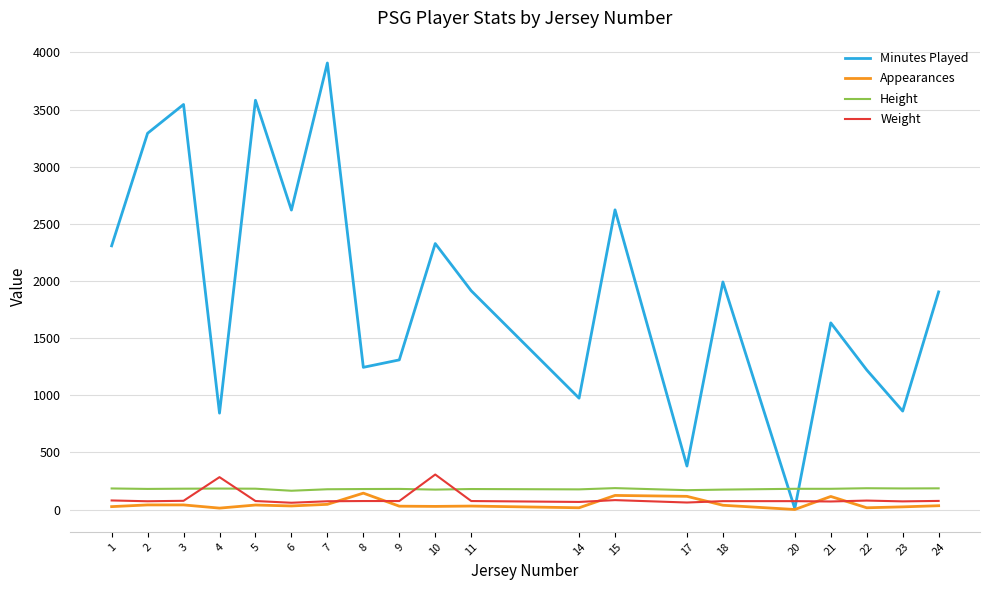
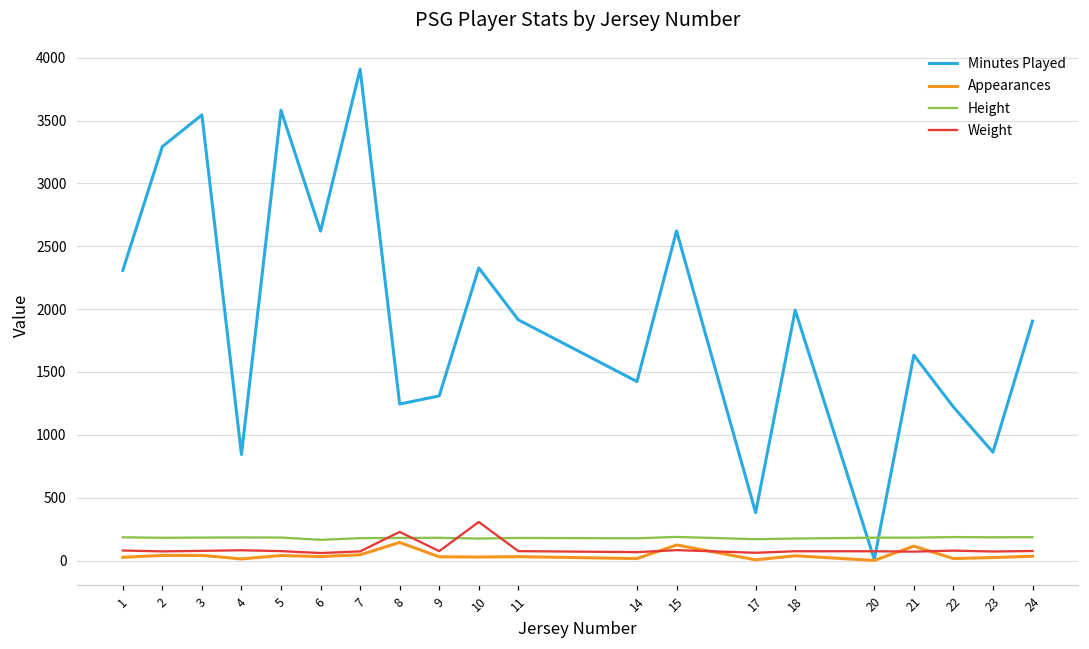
  {
    "Minutes Played": {
      "1": 2310,
      "2": 3290,
      "3": 3550,
      "4": 840,
      "5": 3580,
      "6": 2620,
      "7": 3910,
      "8": 1250,
      "9": 1310,
      "10": 2330,
      "11": 1920,
-     "14": 980,
+     "14": 1420,
      "15": 2620,
      "17": 380,
      "18": 1990,
      "21": 1630,
      "22": 1220,
      "23": 860,
      "24": 1910
    },
    "Appearances": {
      "1": 30,
      "2": 40,
      "3": 40,
      "4": 10,
      "5": 40,
      "6": 30,
      "7": 50,
      "8": 140,
      "9": 30,
      "10": 30,
      "11": 30,
      "14": 20,
      "15": 120,
-     "17": 120,
+     "17": 10,
      "18": 40,
      "21": 120,
      "22": 20,
      "23": 20,
      "24": 30
    },
    "Height": {
      "1": 190,
      "2": 180,
      "3": 180,
      "4": 180,
      "5": 180,
      "6": 170,
      "7": 180,
      "8": 180,
      "9": 180,
      "10": 180,
      "11": 180,
      "14": 180,
      "15": 190,
      "17": 170,
      "18": 180,
      "20": 180,
      "21": 180,
      "22": 190,
      "23": 190,
      "24": 190
    },
    "Weight": {
      "1": 80,
      "2": 70,
      "3": 80,
-     "4": 280,
+     "4": 80,
      "5": 80,
      "6": 60,
      "7": 70,
-     "8": 80,
+     "8": 230,
      "9": 80,
      "10": 310,
      "11": 80,
      "14": 70,
      "15": 80,
      "17": 60,
      "18": 70,
      "20": 70,
      "21": 70,
      "22": 80,
      "23": 70,
      "24": 80
    }
  }
